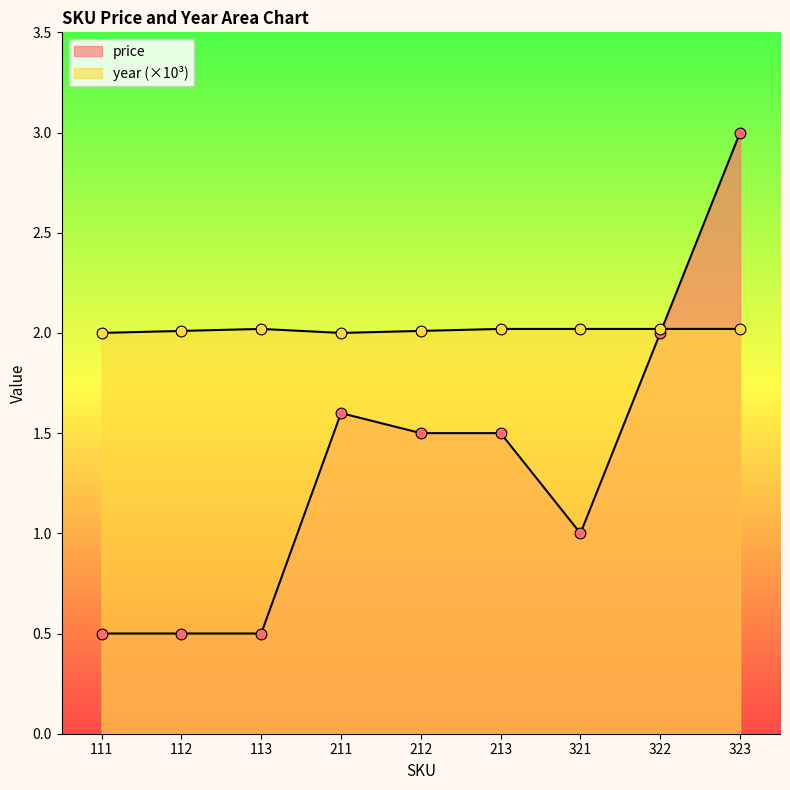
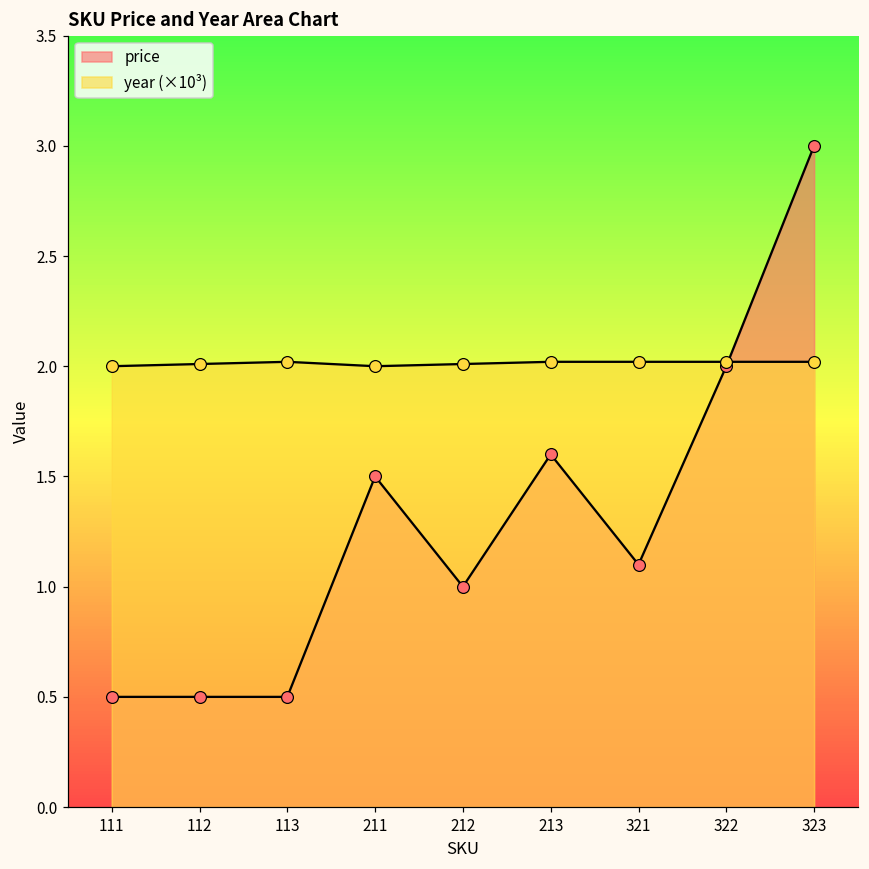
  {
    "price": {
      "111": 0.5,
      "112": 0.5,
      "113": 0.5,
-     "211": 1.6,
-     "212": 1.5,
-     "213": 1.5,
-     "321": 1.0,
+     "211": 1.5,
+     "212": 1.0,
+     "213": 1.6,
+     "321": 1.1,
      "322": 2.0,
      "323": 3.0
    },
    "year (×10³)": {
      "111": 2.0,
      "112": 2.0,
      "113": 2.02,
      "211": 2.0,
      "212": 2.0,
      "213": 2.02,
      "321": 2.02,
      "322": 2.02,
      "323": 2.02
    }
  }
